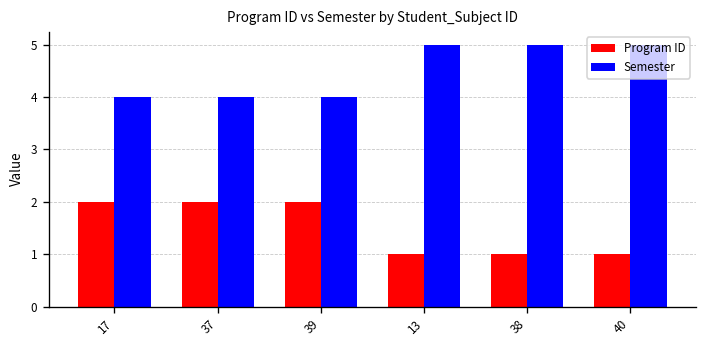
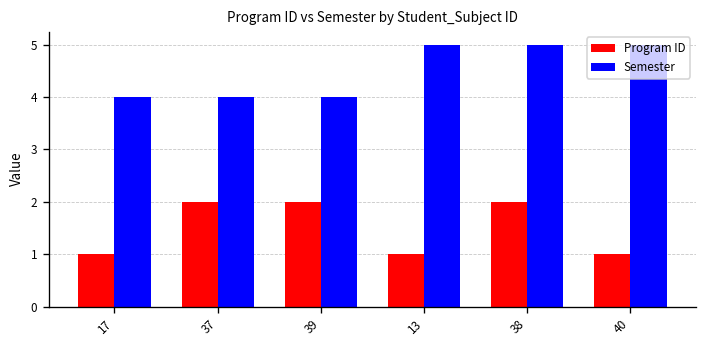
  {
    "Program ID": {
-     "17": 2,
+     "17": 1,
      "37": 2,
      "39": 2,
      "13": 1,
-     "38": 1,
+     "38": 2,
      "40": 1
    },
    "Semester": {
      "17": 4,
      "37": 4,
      "39": 4,
      "13": 5,
      "38": 5
    }
  }
